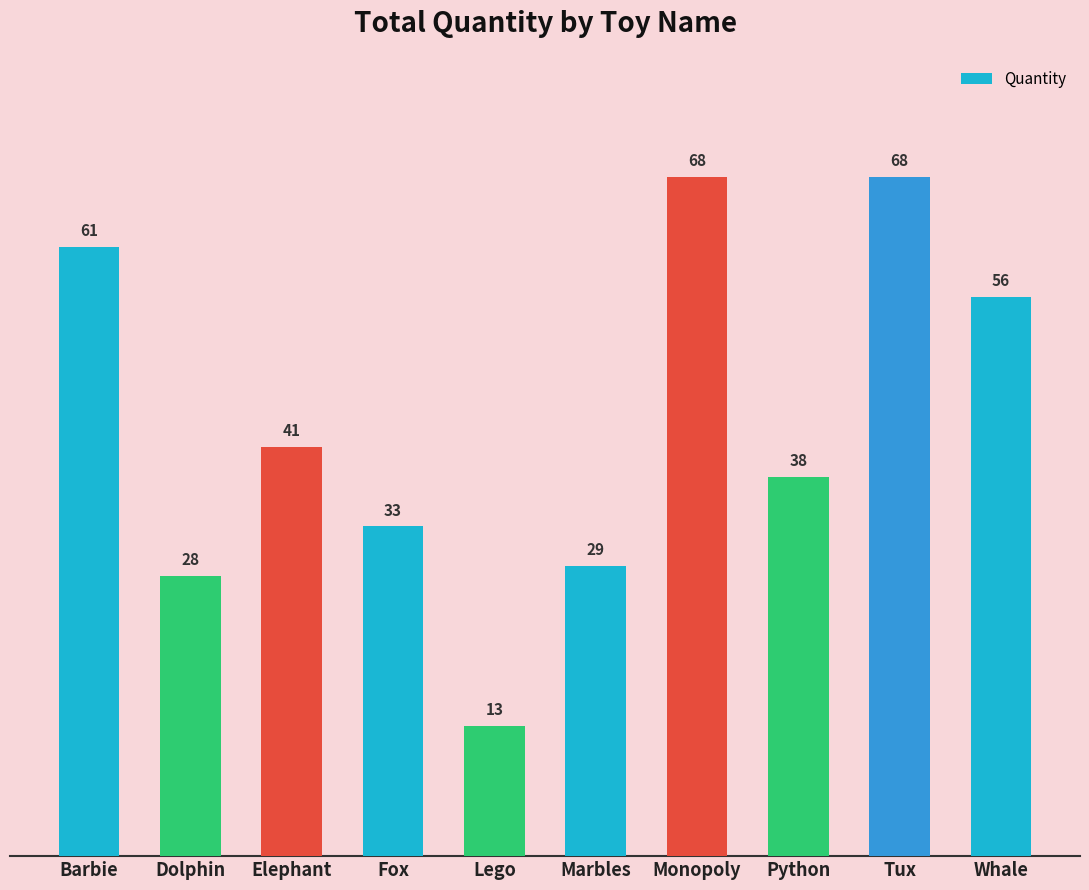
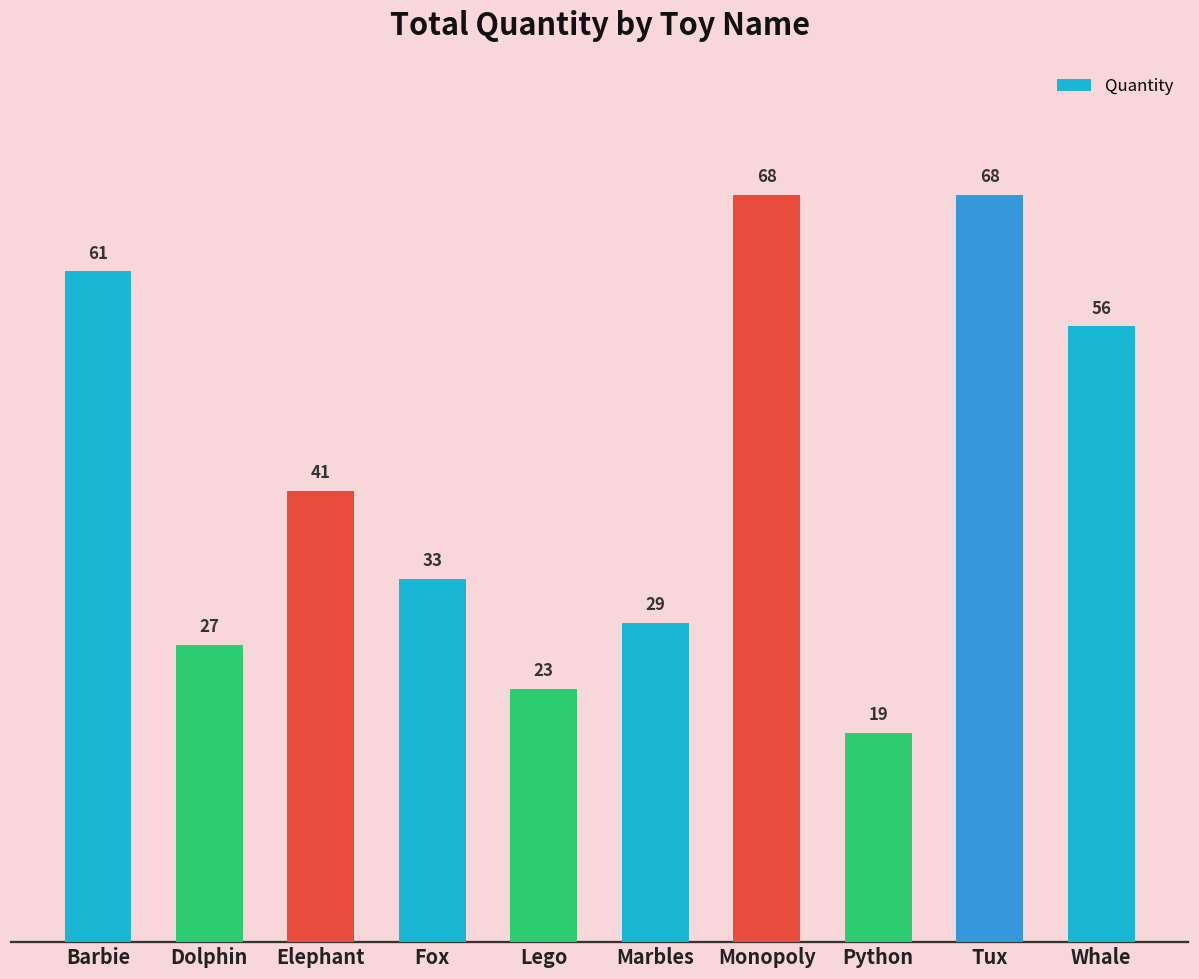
  {
    "Barbie": 61,
-   "Dolphin": 28,
+   "Dolphin": 27,
    "Elephant": 41,
    "Fox": 33,
-   "Lego": 13,
+   "Lego": 23,
    "Marbles": 29,
    "Monopoly": 68,
-   "Python": 38,
+   "Python": 19,
    "Tux": 68,
    "Whale": 56
  }
